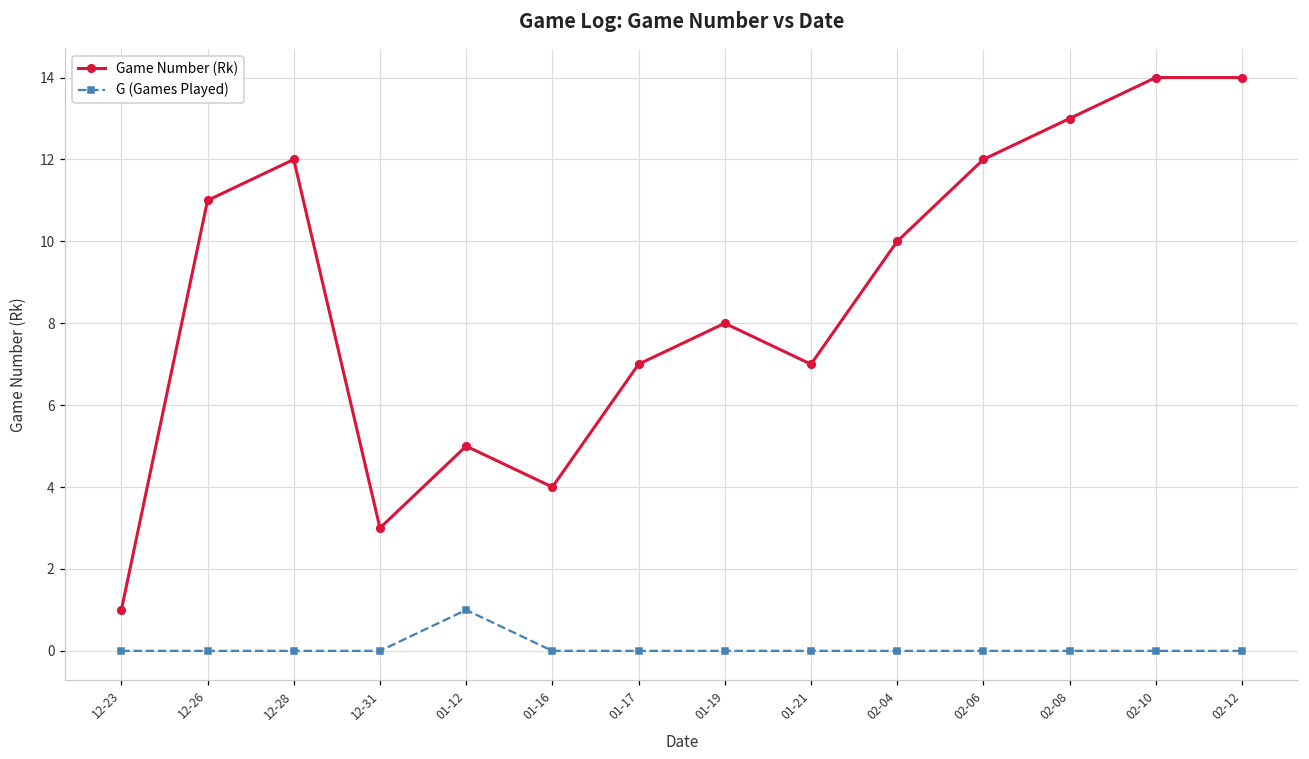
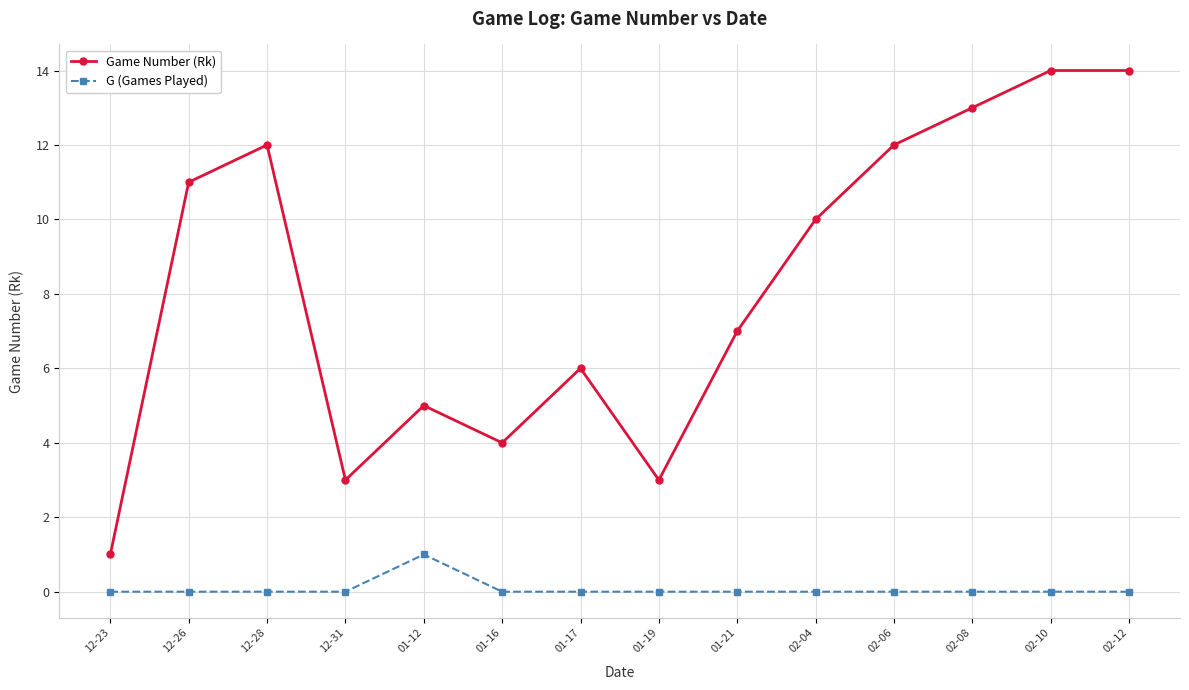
  {
    "Game Number (Rk)": {
      "12-23": 1,
      "12-26": 11,
      "12-28": 12,
      "12-31": 3,
      "01-12": 5,
      "01-16": 4,
-     "01-17": 7,
-     "01-19": 8,
+     "01-17": 6,
+     "01-19": 3,
      "01-21": 7,
      "02-04": 10,
      "02-06": 12,
      "02-08": 13,
      "02-10": 14,
      "02-12": 14
    },
    "G (Games Played)": {
      "12-23": 0,
      "12-26": 0,
      "12-28": 0,
      "12-31": 0,
      "01-12": 1,
      "01-16": 0,
      "01-17": 0,
      "01-19": 0,
      "01-21": 0,
      "02-04": 0,
      "02-06": 0,
      "02-08": 0,
      "02-10": 0,
      "02-12": 0
    }
  }
